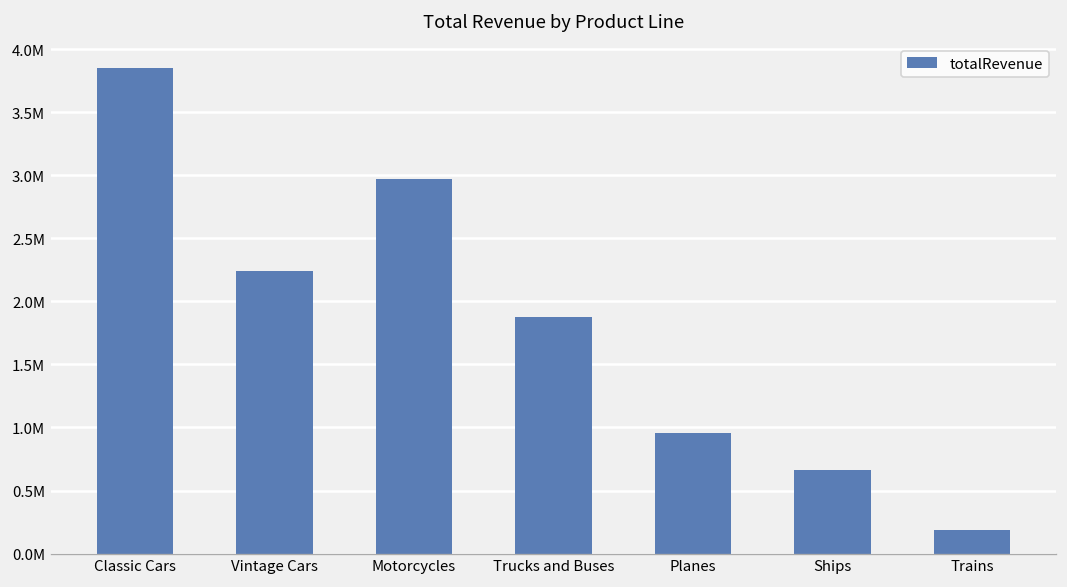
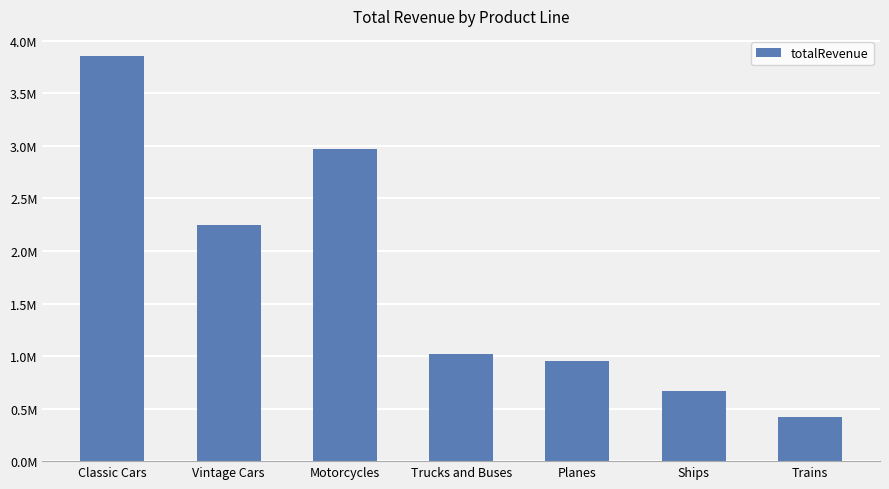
  {
    "Classic Cars": 3850000,
    "Vintage Cars": 2240000,
    "Motorcycles": 2970000,
-   "Trucks and Buses": 1880000,
+   "Trucks and Buses": 1020000,
    "Planes": 950000,
    "Ships": 660000,
-   "Trains": 190000
+   "Trains": 420000
  }
